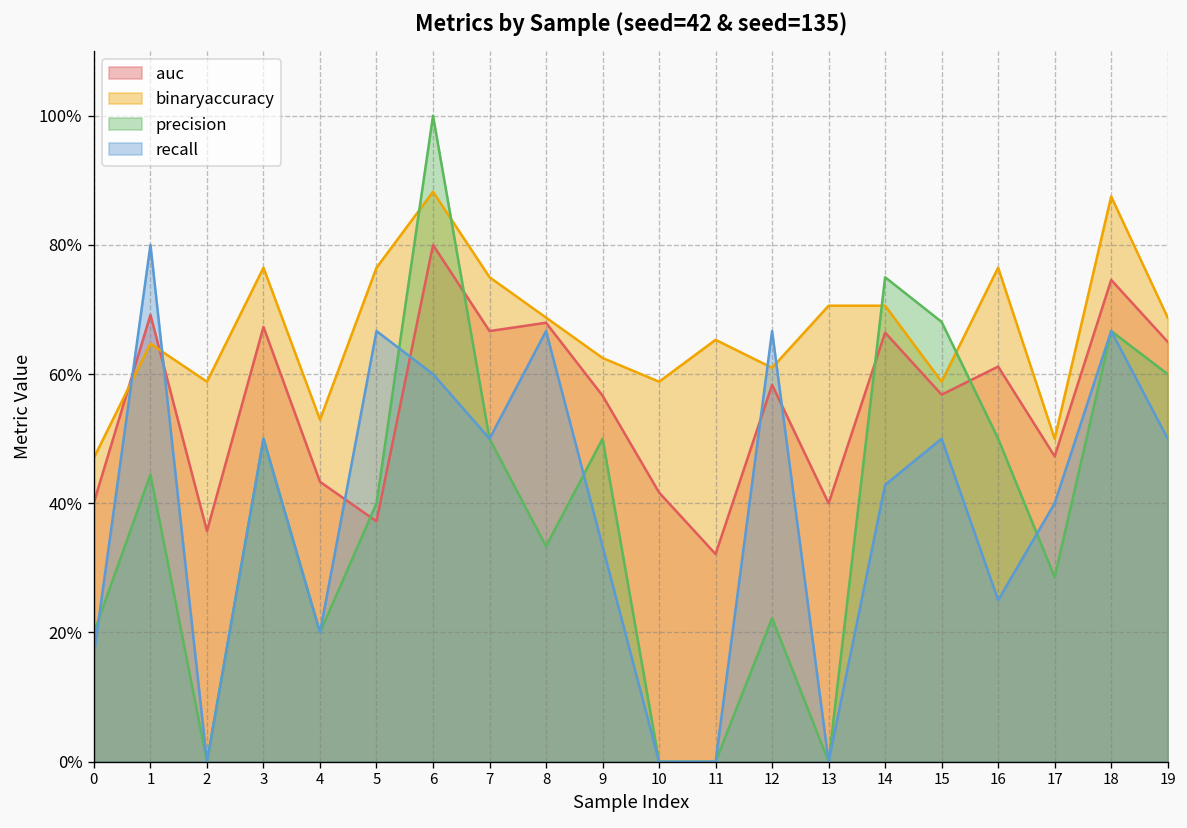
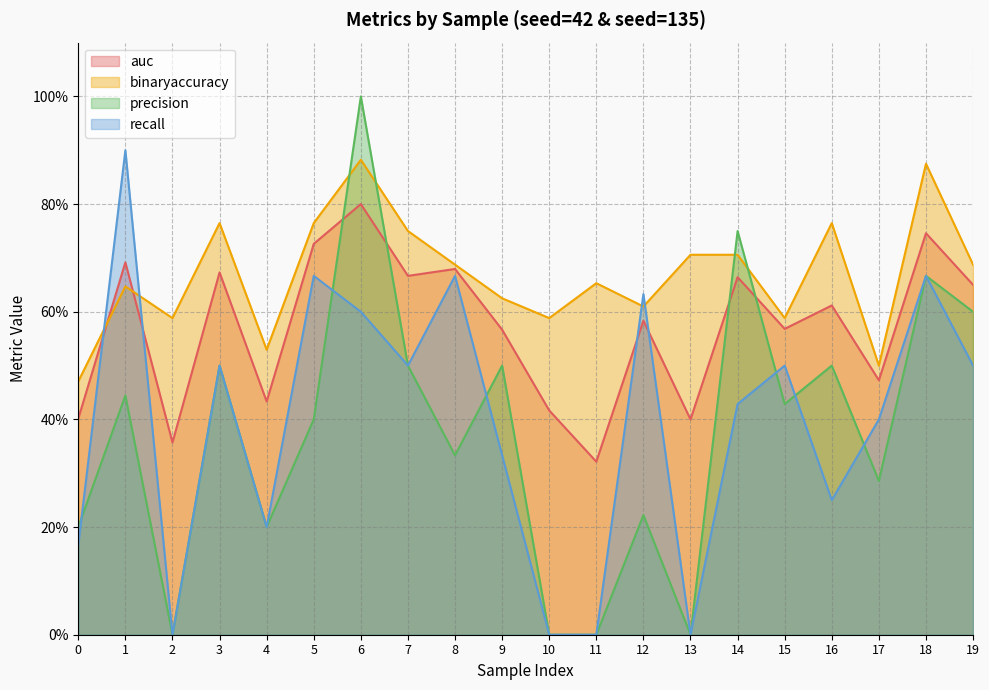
  {
    "auc": {
      "0": "40%",
      "1": "69%",
      "2": "36%",
      "3": "67%",
      "4": "43%",
-     "5": "37%",
+     "5": "73%",
      "6": "80%",
      "7": "67%",
      "8": "68%",
      "9": "57%",
      "10": "42%",
      "11": "32%",
      "12": "58%",
      "13": "40%",
      "14": "66%",
      "15": "57%",
      "16": "61%",
      "17": "47%",
      "18": "75%",
      "19": "65%"
    },
    "binaryaccuracy": {
      "0": "47%",
      "1": "65%",
      "2": "59%",
      "3": "76%",
      "4": "53%",
      "5": "76%",
      "6": "88%",
      "7": "75%",
      "8": "69%",
      "9": "63%",
      "10": "59%",
      "11": "65%",
      "12": "61%",
      "13": "71%",
      "14": "71%",
      "15": "59%",
      "16": "76%",
      "17": "50%",
      "18": "88%",
      "19": "69%"
    },
    "precision": {
      "0": "20%",
      "1": "44%",
      "5": "40%",
      "6": "100%",
      "8": "33%",
      "9": "50%",
      "12": "22%",
      "14": "75%",
-     "15": "68%",
+     "15": "43%",
      "16": "50%",
      "17": "29%",
      "19": "60%"
    },
    "recall": {
      "0": "17%",
-     "1": "80%",
+     "1": "90%",
      "5": "67%",
      "6": "60%",
      "8": "67%",
      "9": "33%",
-     "12": "67%",
+     "12": "63%",
      "14": "43%",
      "15": "50%",
      "16": "25%",
      "17": "40%",
      "19": "50%"
    }
  }
